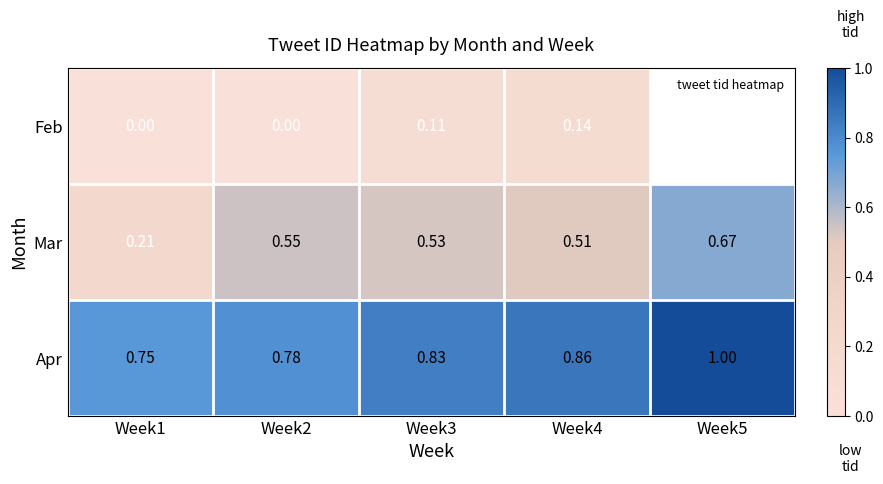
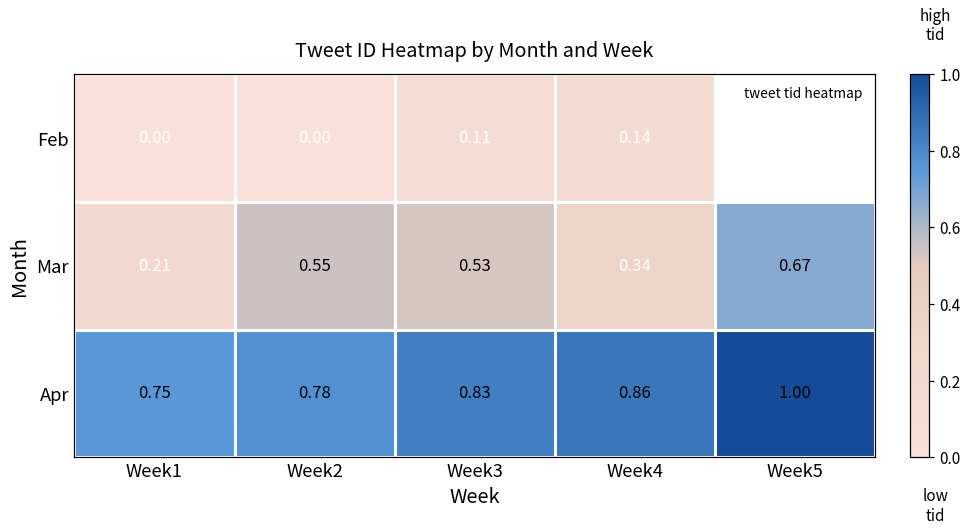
  {
    "Mar": {
      "Week1": 0.21,
      "Week2": 0.55,
      "Week3": 0.53,
-     "Week4": 0.51,
+     "Week4": 0.34,
      "Week5": 0.67
    },
    "Apr": {
      "Week1": 0.75,
      "Week2": 0.78,
      "Week3": 0.83,
      "Week4": 0.86,
      "Week5": 1.00
    }
  }
